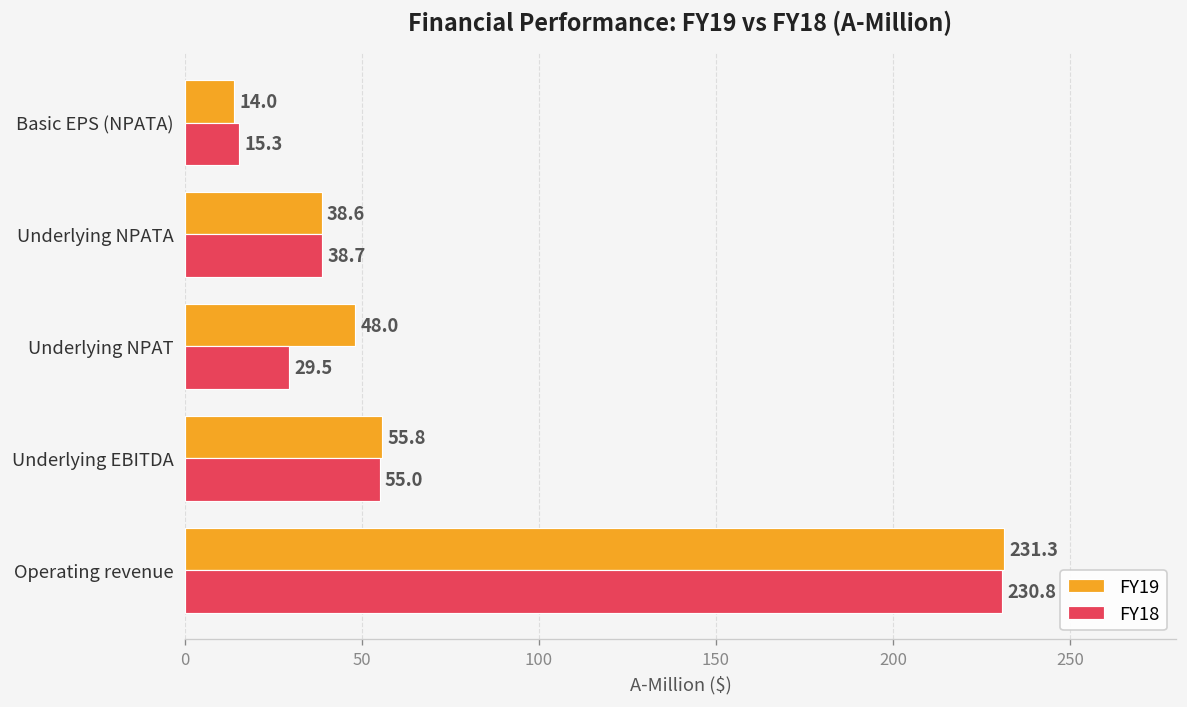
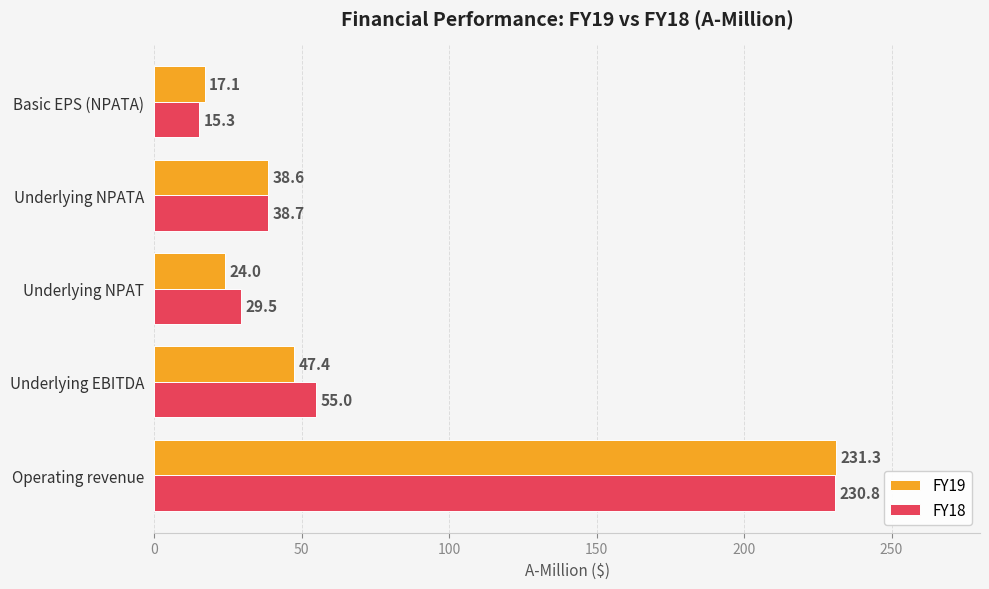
  {
    "FY19": {
-     "Basic EPS (NPATA)": 14.0,
+     "Basic EPS (NPATA)": 17.1,
      "Underlying NPATA": 38.6,
-     "Underlying NPAT": 48.0,
-     "Underlying EBITDA": 55.8,
+     "Underlying NPAT": 24.0,
+     "Underlying EBITDA": 47.4,
      "Operating revenue": 231.3
    },
    "FY18": {
      "Basic EPS (NPATA)": 15.3,
      "Underlying NPATA": 38.7,
      "Underlying NPAT": 29.5,
      "Underlying EBITDA": 55.0,
      "Operating revenue": 230.8
    }
  }
